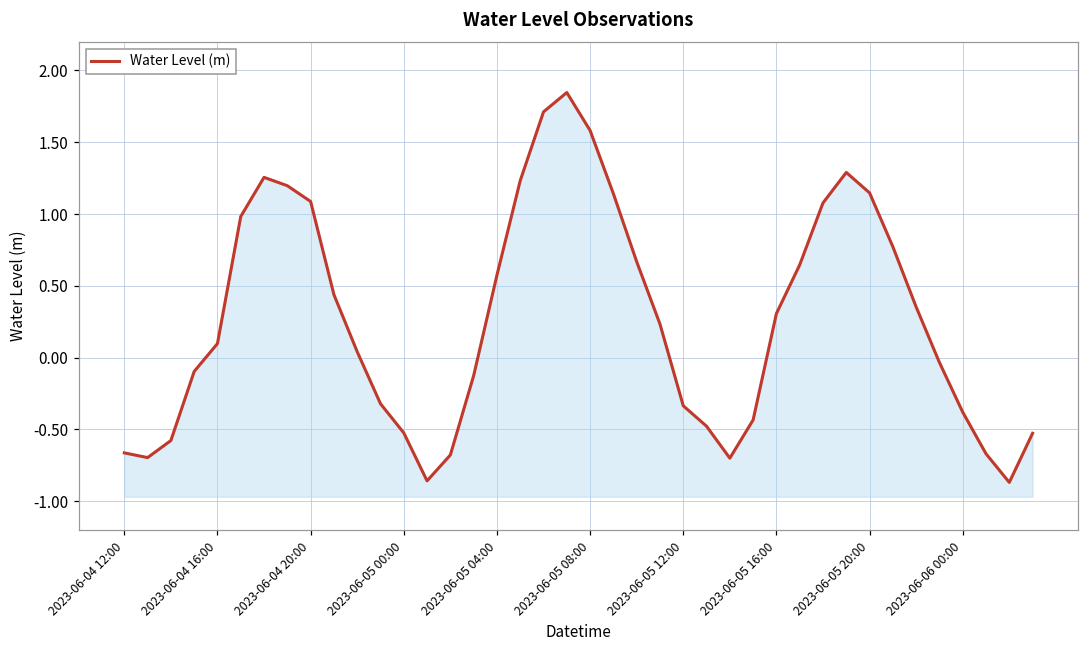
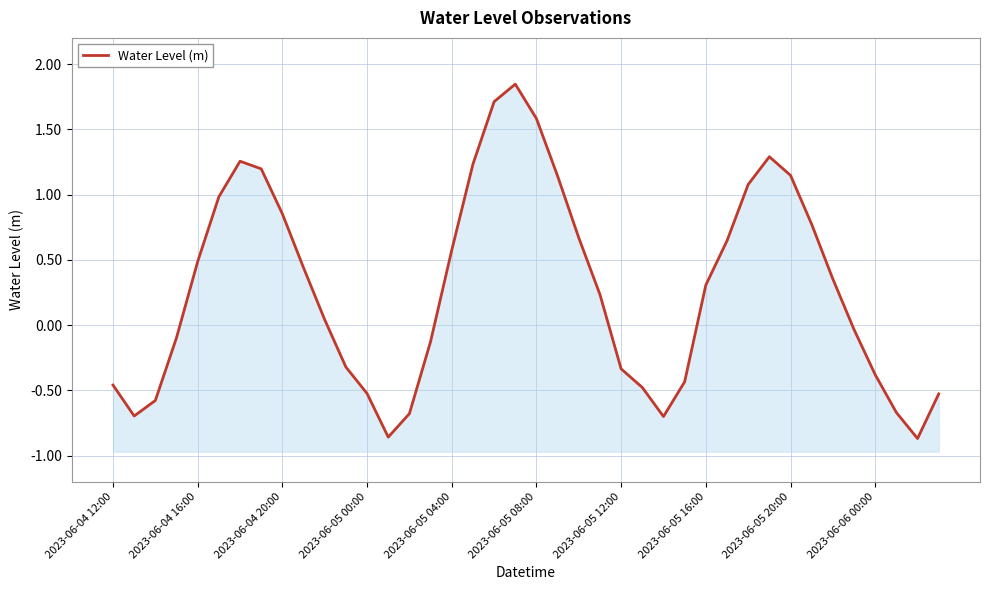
  {
-   "2023-06-04 12:00": -0.66,
-   "2023-06-04 16:00": 0.10,
-   "2023-06-04 20:00": 1.09,
+   "2023-06-04 12:00": -0.46,
+   "2023-06-04 16:00": 0.49,
+   "2023-06-04 20:00": 0.85,
    "2023-06-05 00:00": -0.52,
    "2023-06-05 04:00": 0.57,
    "2023-06-05 08:00": 1.58,
    "2023-06-05 12:00": -0.34,
    "2023-06-05 16:00": 0.31,
    "2023-06-05 20:00": 1.15,
    "2023-06-06 00:00": -0.38
  }
